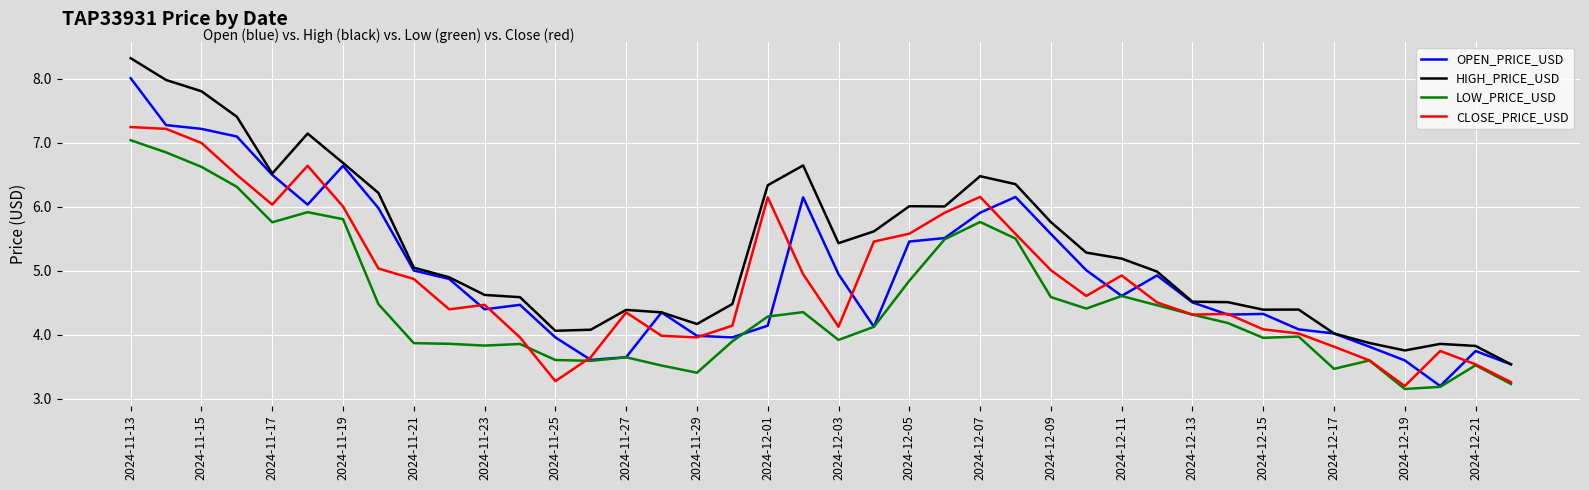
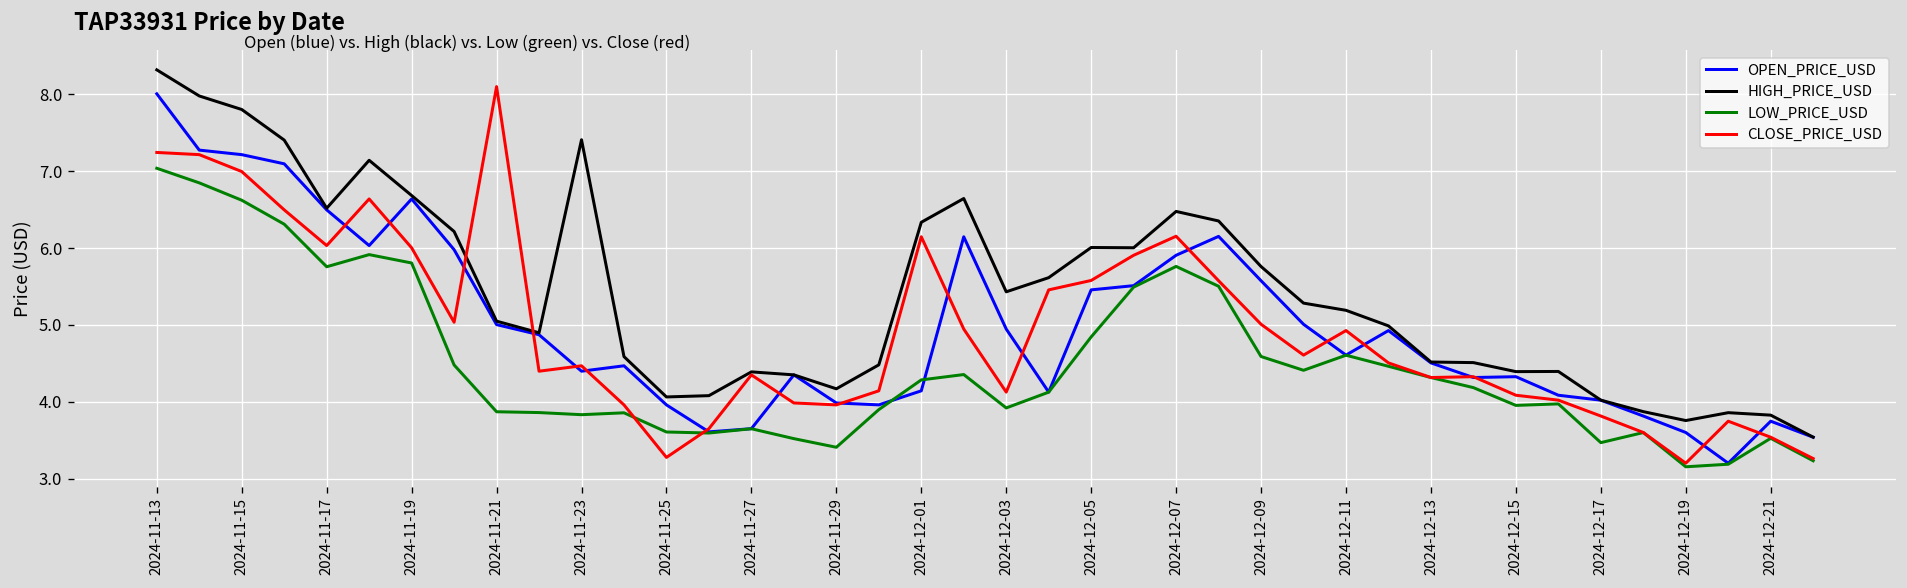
  {
    "OPEN_PRICE_USD": {
      "2024-11-13": 8.0,
      "2024-11-15": 7.2,
      "2024-11-19": 6.6,
      "2024-11-21": 5.0,
      "2024-11-23": 4.4,
      "2024-11-25": 4.0,
      "2024-12-01": 4.1,
      "2024-12-03": 4.9,
      "2024-12-05": 5.5,
      "2024-12-07": 5.9,
      "2024-12-09": 5.6,
      "2024-12-15": 4.3,
      "2024-12-19": 3.6,
      "2024-12-21": 3.7
    },
    "HIGH_PRICE_USD": {
      "2024-11-13": 8.3,
      "2024-11-15": 7.8,
      "2024-11-19": 6.7,
      "2024-11-21": 5.0,
-     "2024-11-23": 4.6,
+     "2024-11-23": 7.4,
      "2024-11-25": 4.1,
      "2024-11-29": 4.2,
      "2024-12-01": 6.3,
      "2024-12-03": 5.4,
      "2024-12-05": 6.0,
      "2024-12-07": 6.5,
      "2024-12-09": 5.8,
      "2024-12-11": 5.2,
      "2024-12-15": 4.4,
      "2024-12-19": 3.8,
      "2024-12-21": 3.8
    },
    "LOW_PRICE_USD": {
      "2024-11-13": 7.0,
      "2024-11-15": 6.6,
      "2024-11-17": 5.8,
      "2024-11-19": 5.8,
      "2024-11-21": 3.9,
      "2024-11-23": 3.8,
      "2024-11-25": 3.6,
      "2024-11-29": 3.4,
      "2024-12-01": 4.3,
      "2024-12-03": 3.9,
      "2024-12-05": 4.8,
      "2024-12-07": 5.8,
      "2024-12-09": 4.6,
      "2024-12-15": 4.0,
      "2024-12-17": 3.5,
      "2024-12-19": 3.2
    },
    "CLOSE_PRICE_USD": {
      "2024-11-13": 7.2,
      "2024-11-15": 7.0,
      "2024-11-17": 6.0,
      "2024-11-19": 6.0,
-     "2024-11-21": 4.9,
+     "2024-11-21": 8.1,
      "2024-11-23": 4.5,
      "2024-11-25": 3.3,
      "2024-12-01": 6.1,
      "2024-12-03": 4.1,
      "2024-12-05": 5.6,
      "2024-12-07": 6.2,
      "2024-12-09": 5.0,
      "2024-12-11": 4.9,
      "2024-12-15": 4.1,
      "2024-12-17": 3.8,
      "2024-12-19": 3.2
    }
  }
